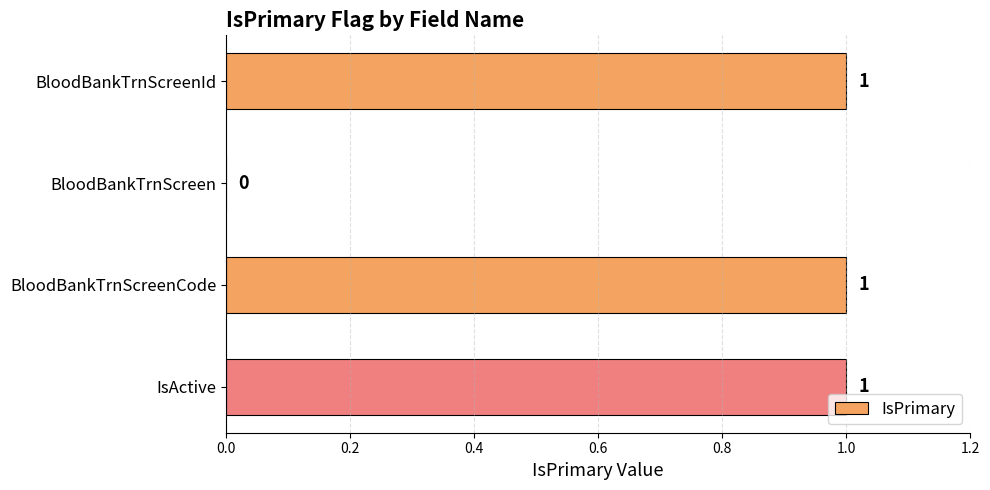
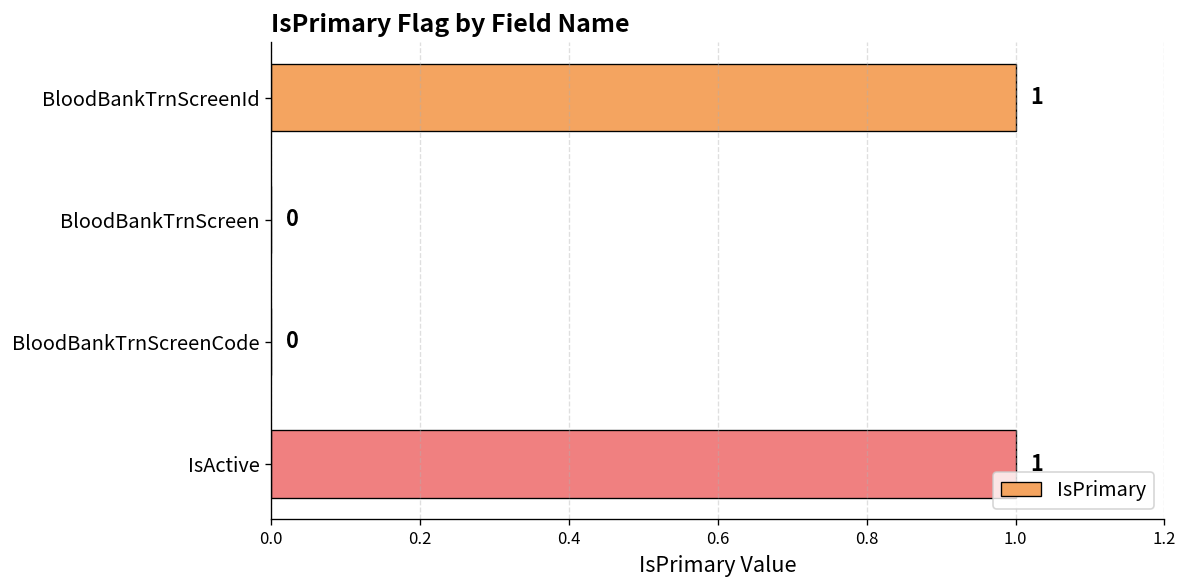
  {
    "BloodBankTrnScreenId": 1,
    "BloodBankTrnScreen": 0,
-   "BloodBankTrnScreenCode": 1
+   "BloodBankTrnScreenCode": 0
  }
